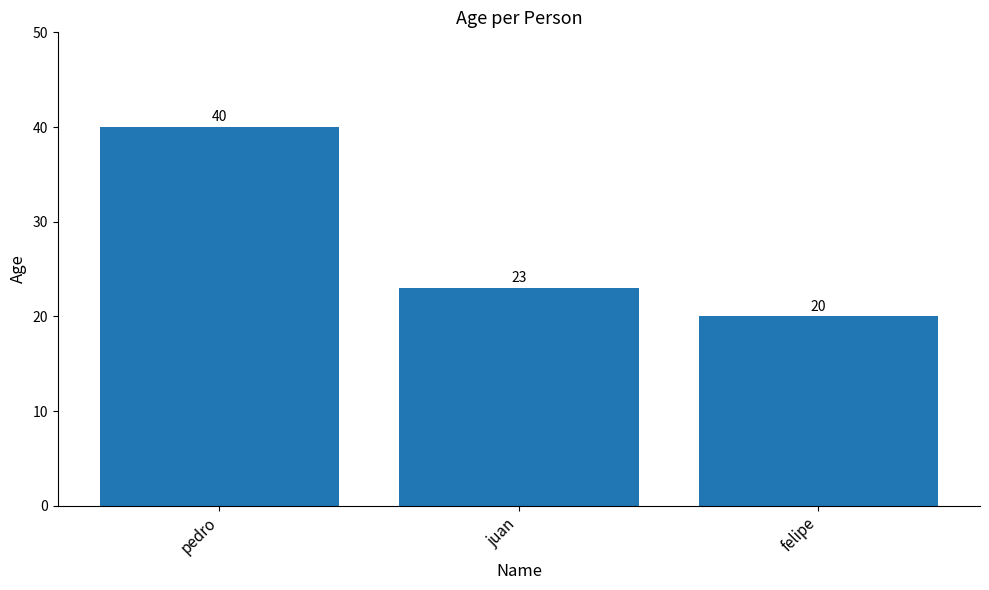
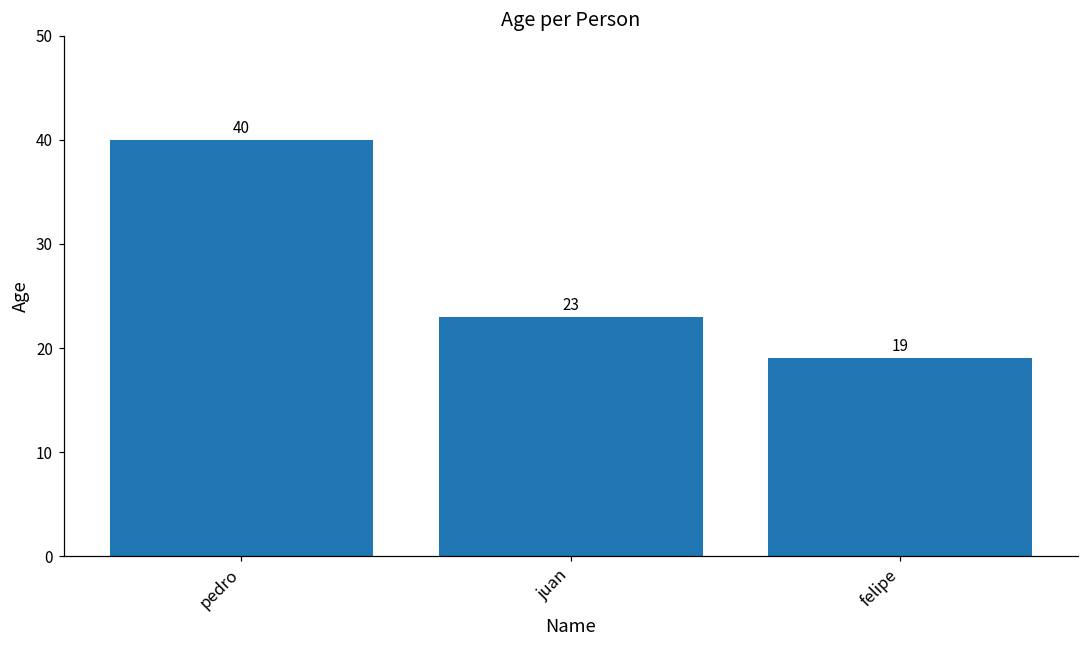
  {
    "pedro": 40,
    "juan": 23,
-   "felipe": 20
+   "felipe": 19
  }
